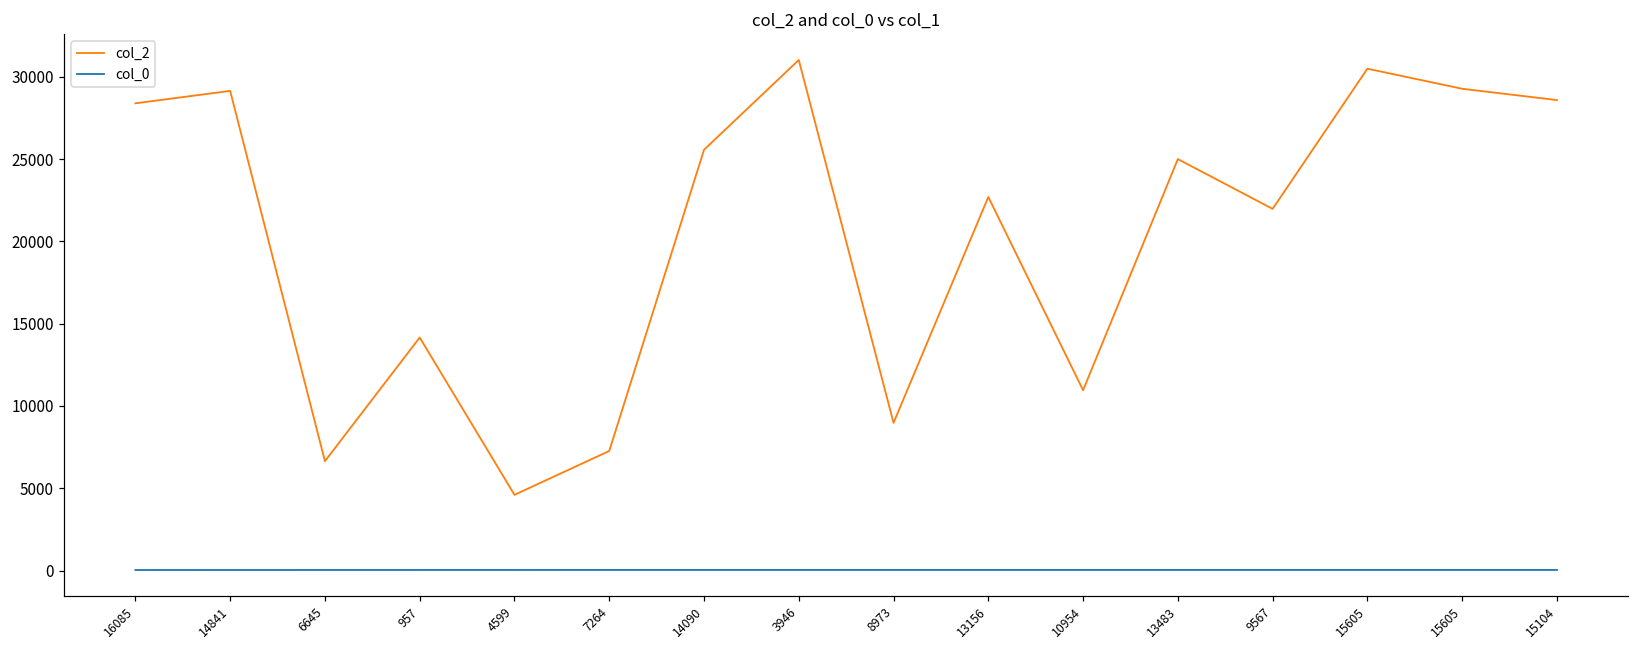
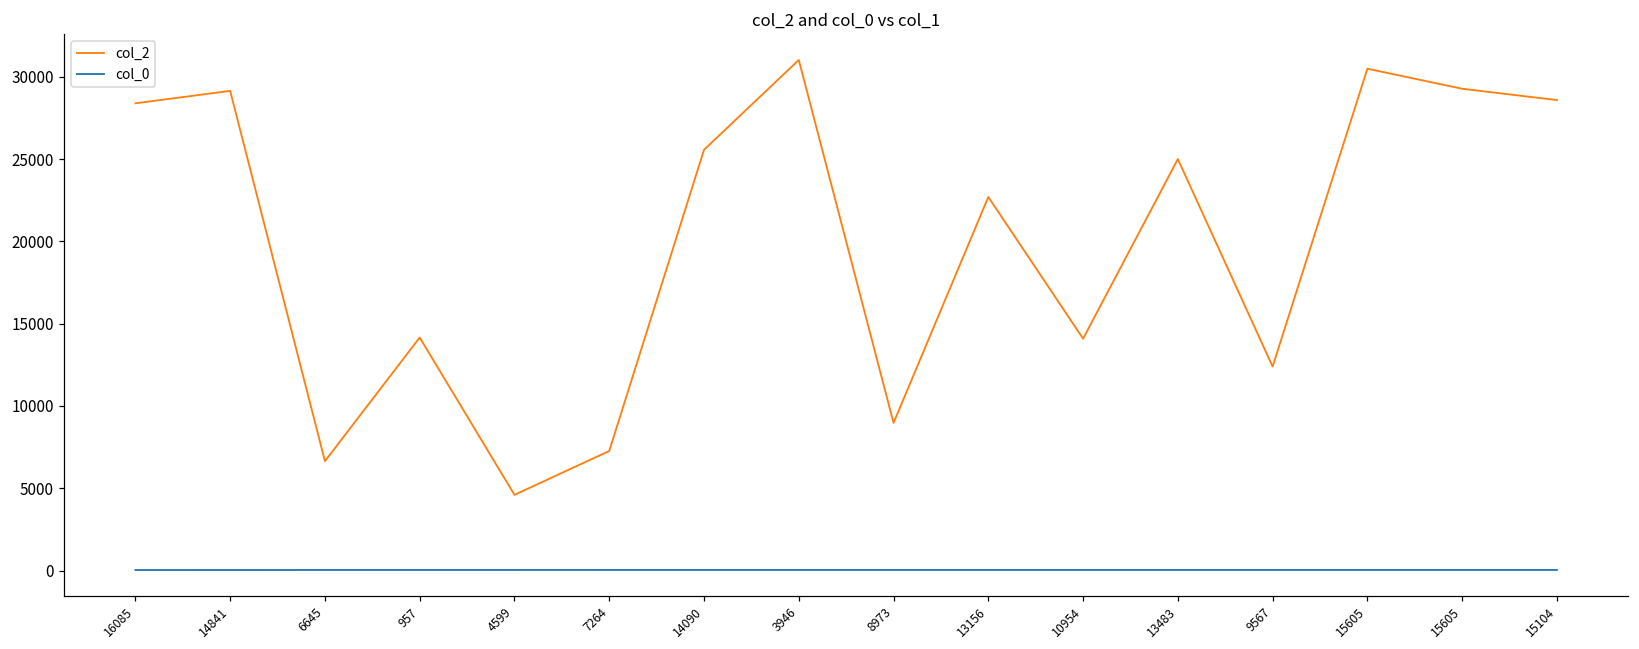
  {
    "col_2": {
      "16085": 28400,
      "14841": 29100,
      "6645": 6600,
      "957": 14200,
      "4599": 4600,
      "7264": 7300,
      "14090": 25600,
      "3946": 31000,
      "8973": 9000,
      "13156": 22700,
-     "10954": 11000,
+     "10954": 14100,
      "13483": 25000,
-     "9567": 22000,
+     "9567": 12400,
      "15104": 28600
    },
    "col_0": {
      "16085": 0,
      "14841": 0,
      "6645": 0,
      "957": 0,
      "4599": 0,
      "7264": 0,
      "14090": 0,
      "3946": 0,
      "8973": 0,
      "13156": 0,
      "10954": 0,
      "13483": 0,
      "9567": 0,
      "15104": 0
    }
  }
